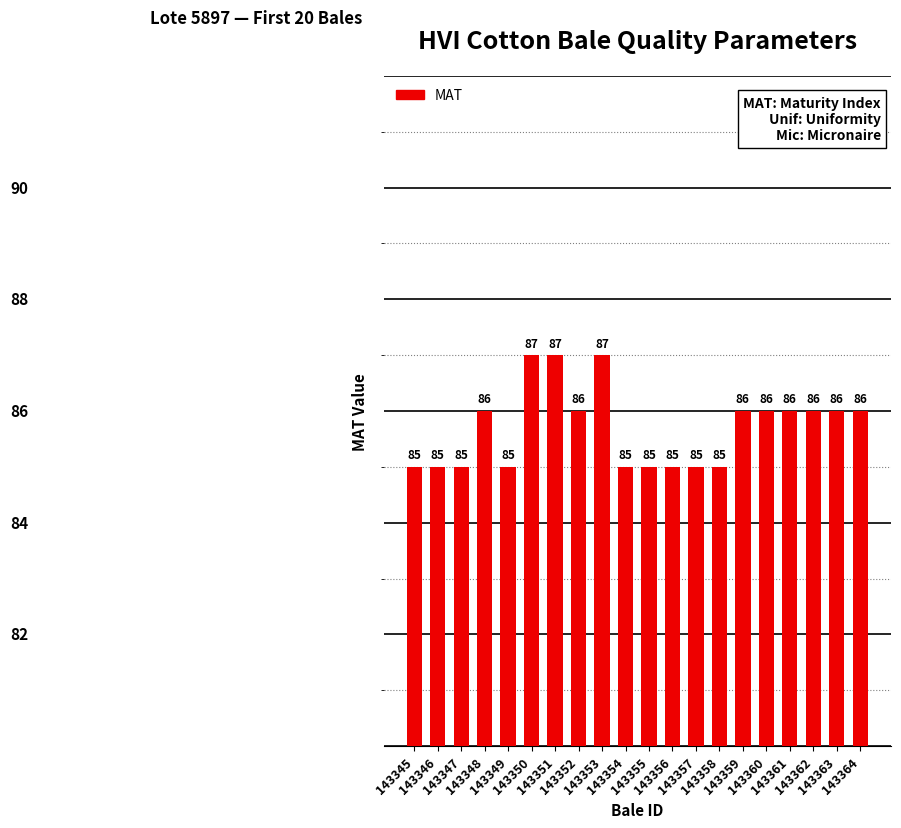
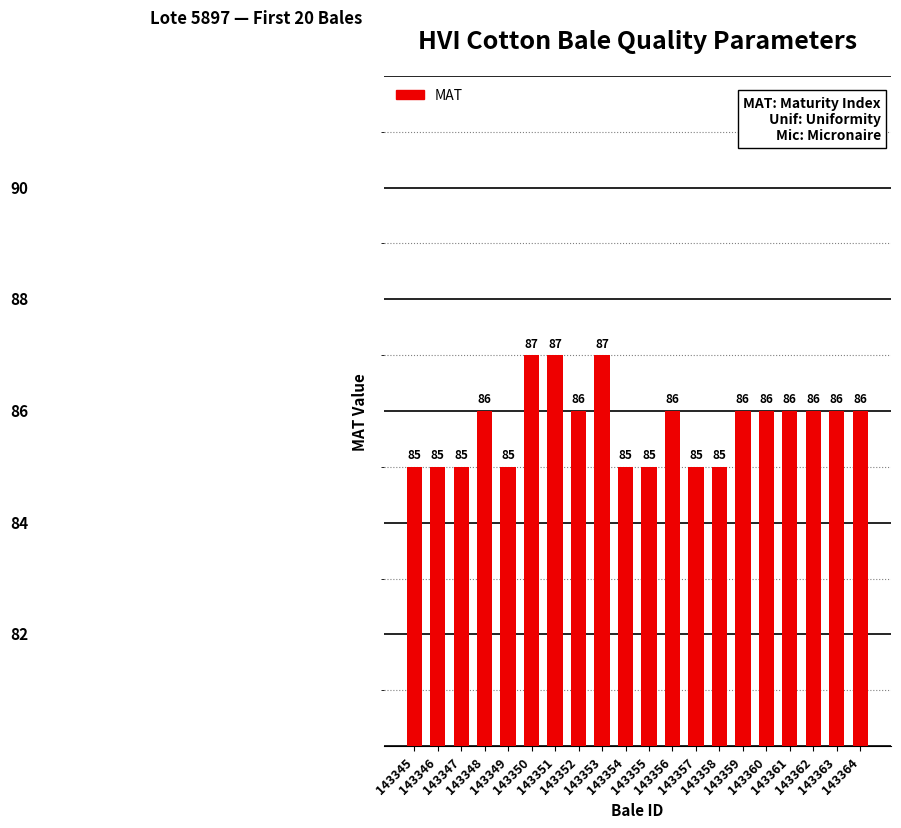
  {
    "143345": 85,
    "143346": 85,
    "143347": 85,
    "143348": 86,
    "143349": 85,
    "143350": 87,
    "143351": 87,
    "143352": 86,
    "143353": 87,
    "143354": 85,
    "143355": 85,
-   "143356": 85,
+   "143356": 86,
    "143357": 85,
    "143358": 85,
    "143359": 86,
    "143360": 86,
    "143361": 86,
    "143362": 86,
    "143363": 86,
    "143364": 86
  }
